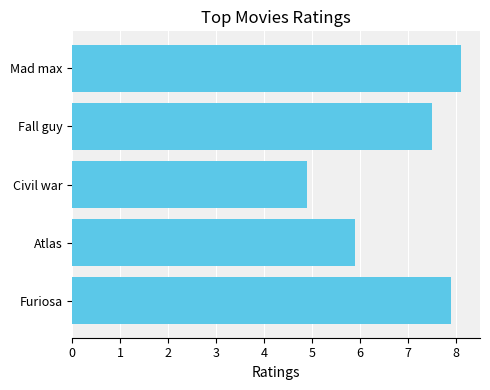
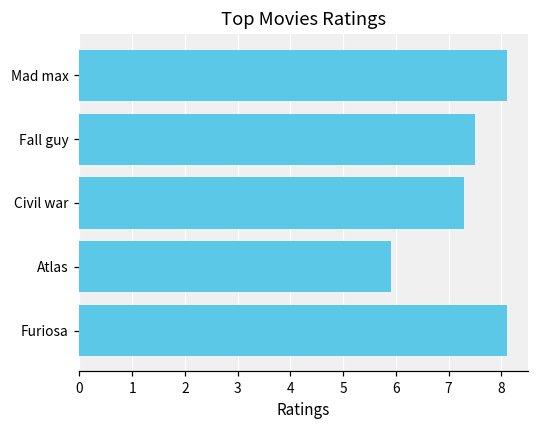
  {
    "Mad max": 8.1,
    "Fall guy": 7.5,
-   "Civil war": 4.9,
+   "Civil war": 7.3,
    "Atlas": 5.9,
-   "Furiosa": 7.9
+   "Furiosa": 8.1
  }
